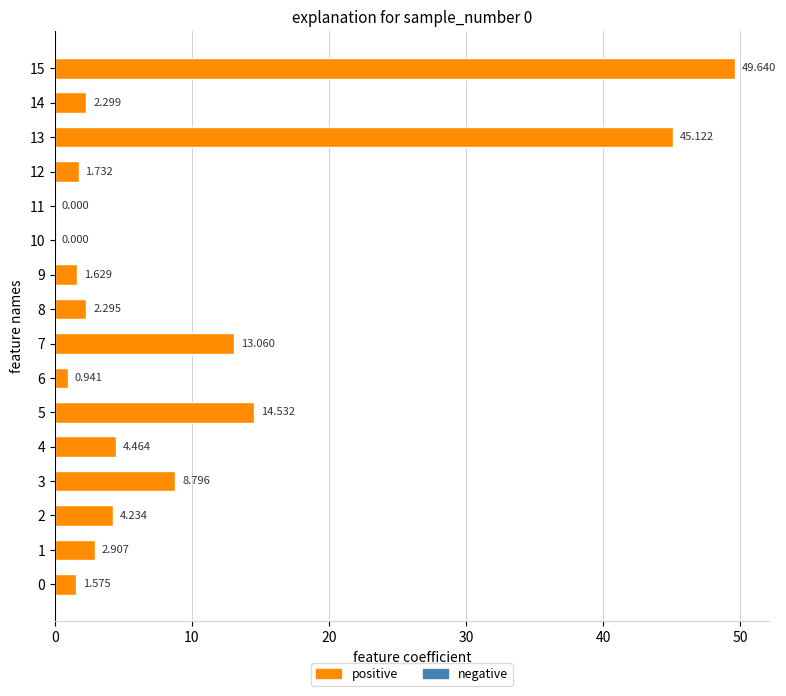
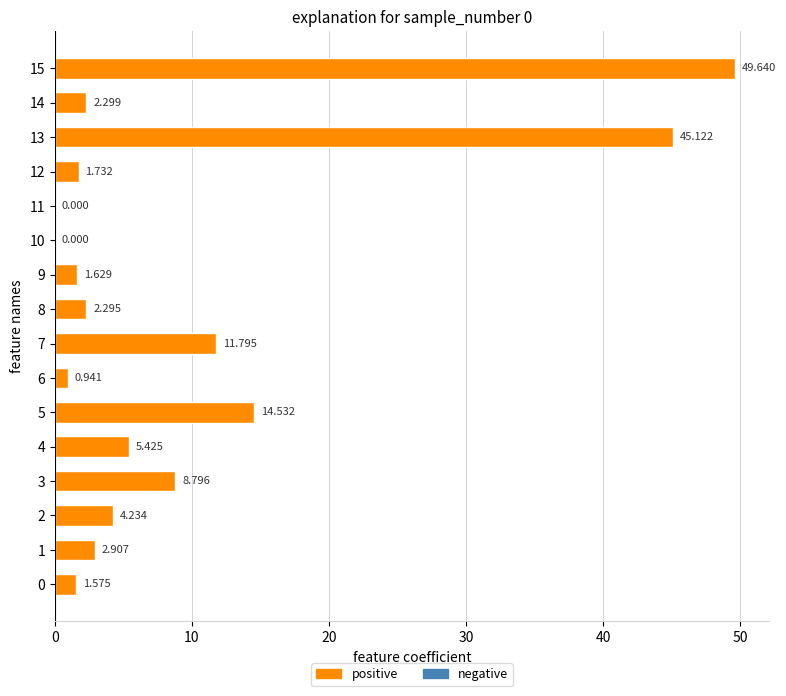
  {
    "15": 49.640,
    "14": 2.299,
    "13": 45.122,
    "12": 1.732,
    "11": 0.000,
    "10": 0.000,
    "9": 1.629,
    "8": 2.295,
-   "7": 13.060,
+   "7": 11.795,
    "6": 0.941,
    "5": 14.532,
-   "4": 4.464,
+   "4": 5.425,
    "3": 8.796,
    "2": 4.234,
    "1": 2.907,
    "0": 1.575
  }
